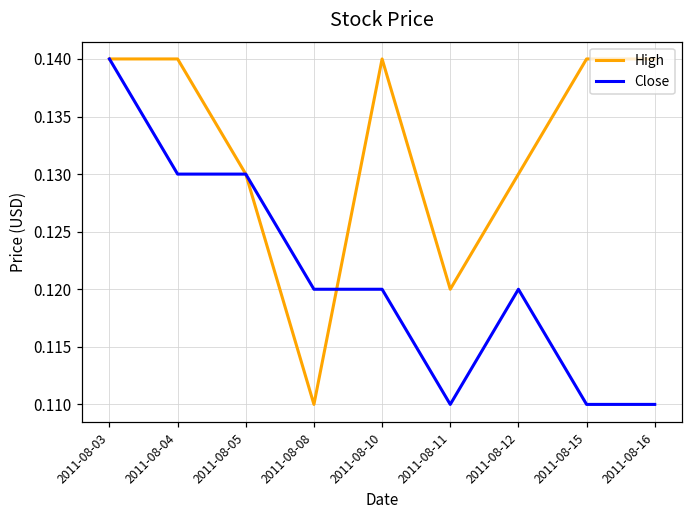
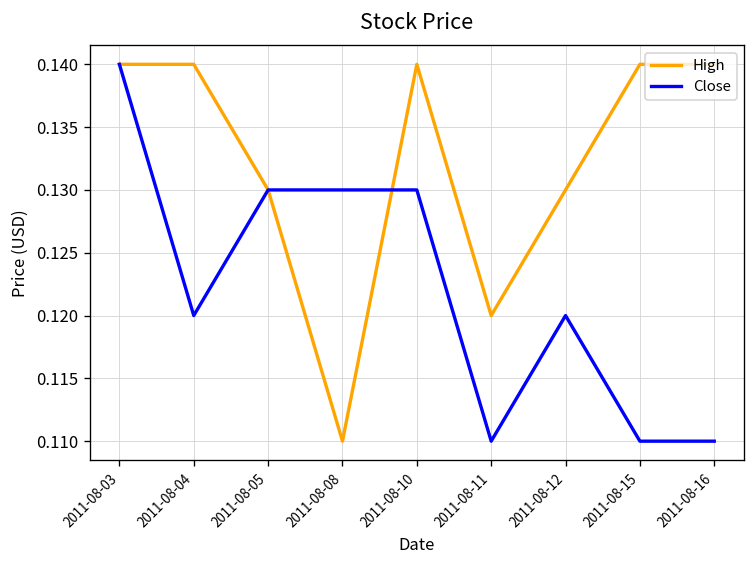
  {
    "High": {
      "2011-08-04": 0.14,
      "2011-08-08": 0.11,
      "2011-08-10": 0.14,
      "2011-08-11": 0.12,
      "2011-08-12": 0.13,
      "2011-08-15": 0.14
    },
    "Close": {
-     "2011-08-04": 0.13,
-     "2011-08-08": 0.12,
-     "2011-08-10": 0.12,
+     "2011-08-04": 0.12,
+     "2011-08-08": 0.13,
+     "2011-08-10": 0.13,
      "2011-08-11": 0.11,
      "2011-08-12": 0.12,
      "2011-08-15": 0.11,
      "2011-08-16": 0.11
    }
  }
